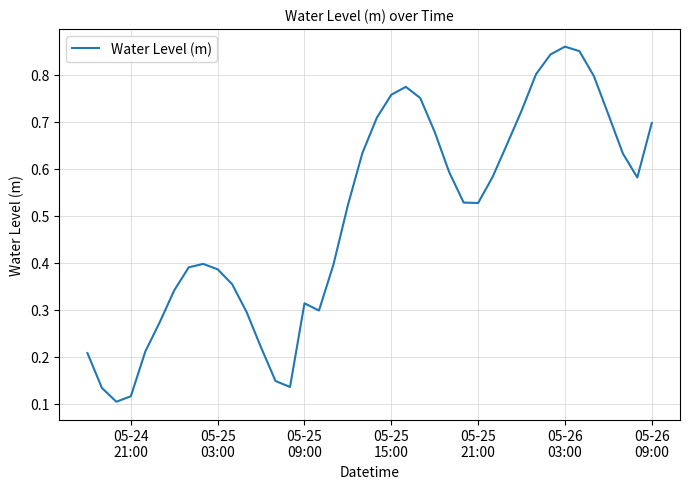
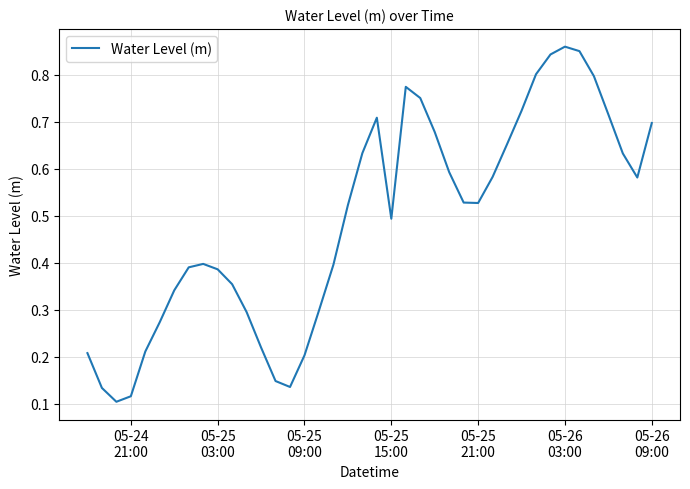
  {
    "05-24 21:00": 0.12,
    "05-25 03:00": 0.39,
-   "05-25 09:00": 0.31,
-   "05-25 15:00": 0.76,
+   "05-25 09:00": 0.20,
+   "05-25 15:00": 0.49,
    "05-25 21:00": 0.53,
    "05-26 03:00": 0.86,
    "05-26 09:00": 0.70
  }
